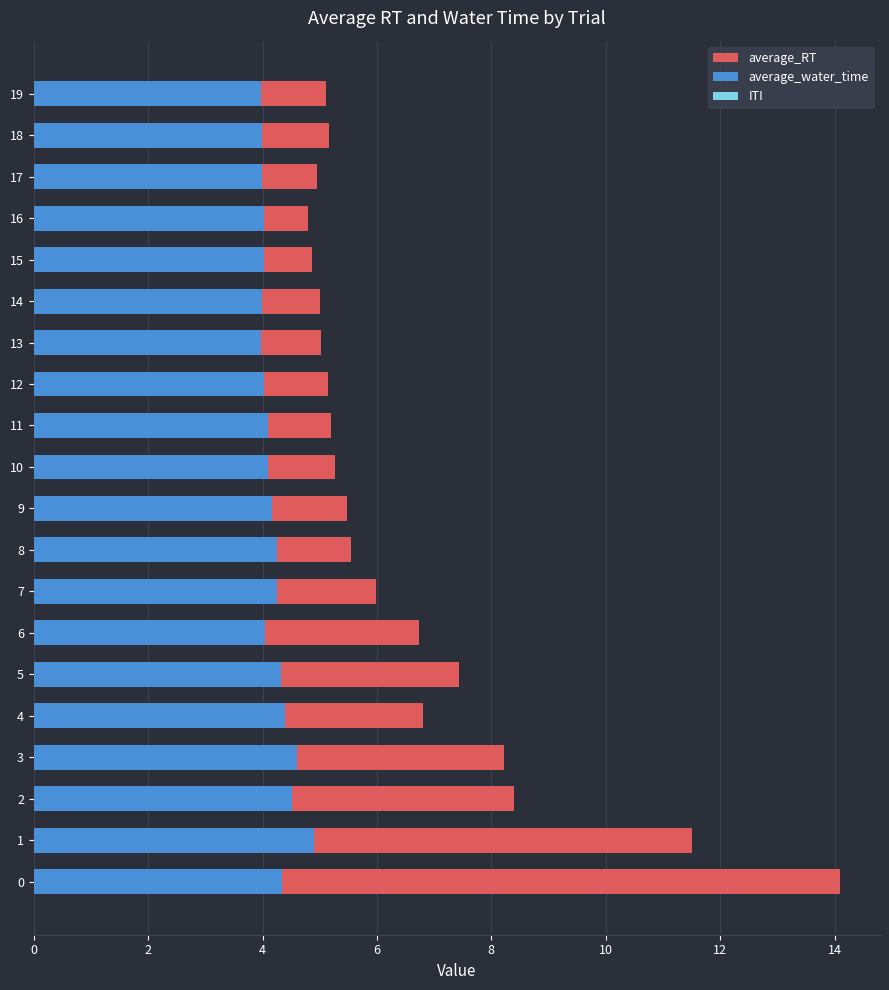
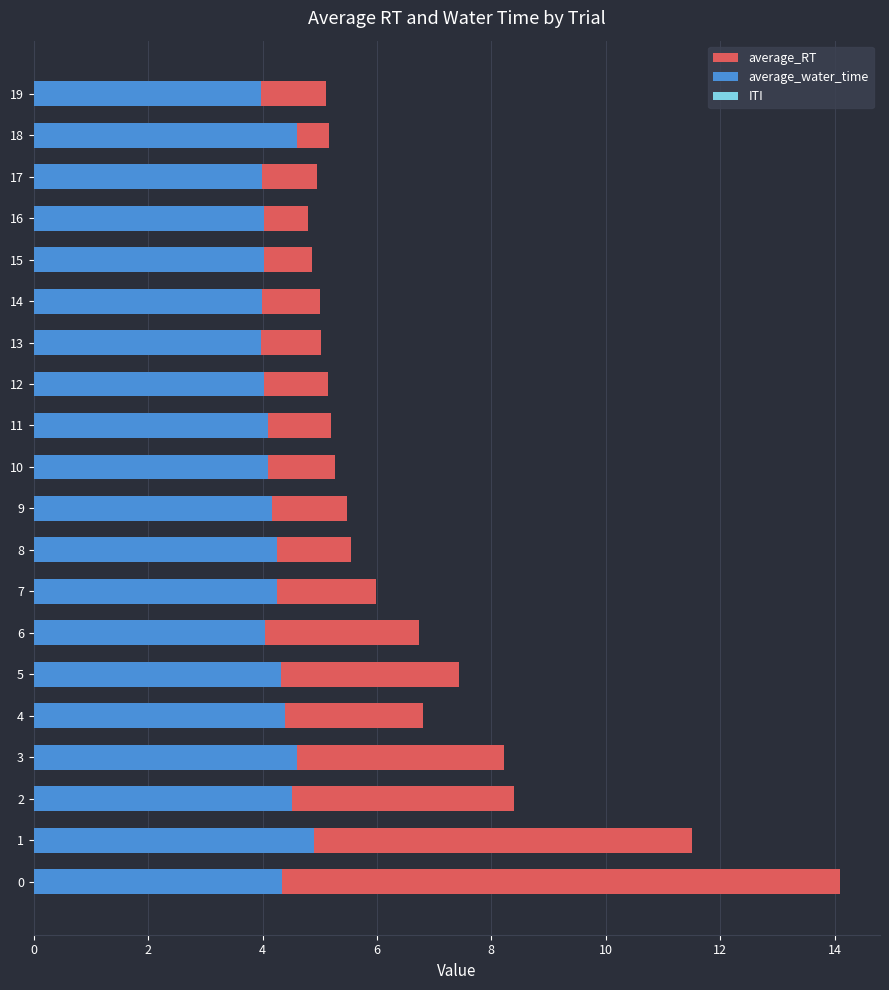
  {
    "average_RT": {
      "19": 5.1,
      "18": 5.2,
      "17": 5.0,
      "16": 4.8,
      "15": 4.9,
      "14": 5.0,
      "13": 5.0,
      "12": 5.1,
      "11": 5.2,
      "10": 5.3,
      "9": 5.5,
      "8": 5.5,
      "7": 6.0,
      "6": 6.7,
      "5": 7.4,
      "4": 6.8,
      "3": 8.2,
      "2": 8.4,
      "1": 11.5,
      "0": 14.1
    },
    "average_water_time": {
-     "18": 4.0
+     "18": 4.6
    },
    "ITI": {
      "19": 0.0,
      "18": 0.0,
      "17": 0.0,
      "16": 0.0,
      "15": 0.0,
      "14": 0.0,
      "13": 0.0,
      "12": 0.0,
      "11": 0.0,
      "10": 0.0,
      "9": 0.0,
      "8": 0.0,
      "7": 0.0,
      "6": 0.0,
      "5": 0.0,
      "4": 0.0,
      "3": 0.0,
      "2": 0.0,
      "1": 0.0,
      "0": 0.0
    }
  }
